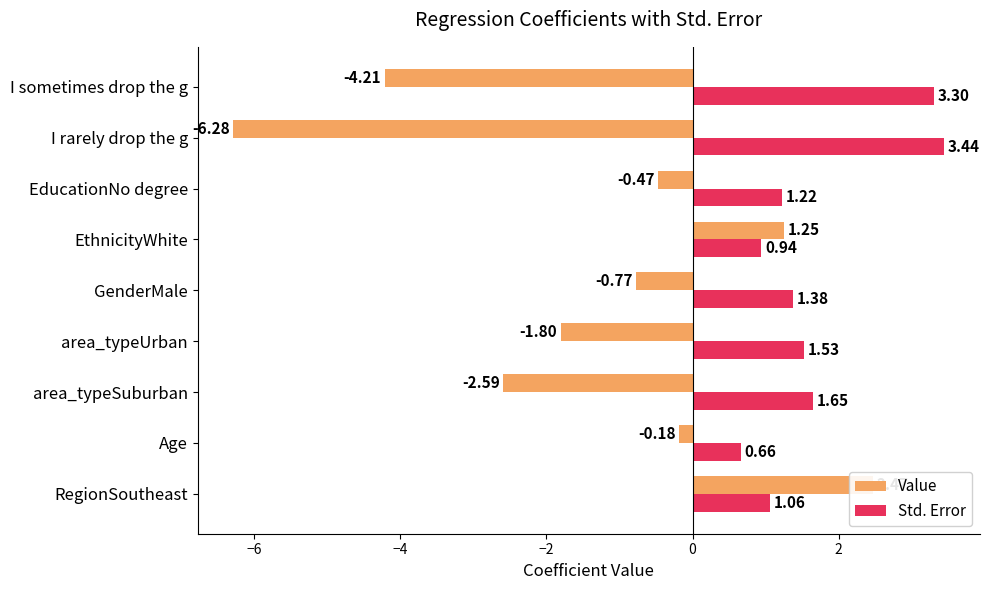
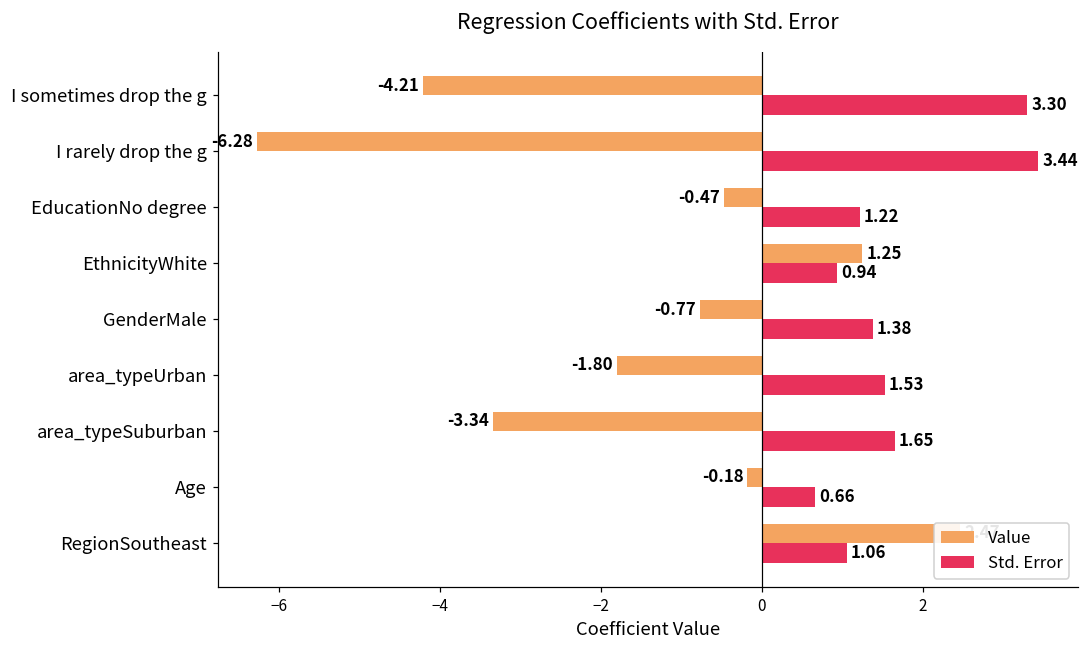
  {
    "Value": {
      "I sometimes drop the g": -4.21,
      "I rarely drop the g": -6.28,
      "EducationNo degree": -0.47,
      "EthnicityWhite": 1.25,
      "GenderMale": -0.77,
      "area_typeUrban": -1.80,
-     "area_typeSuburban": -2.59,
+     "area_typeSuburban": -3.34,
      "Age": -0.18
    },
    "Std. Error": {
      "I sometimes drop the g": 3.30,
      "I rarely drop the g": 3.44,
      "EducationNo degree": 1.22,
      "EthnicityWhite": 0.94,
      "GenderMale": 1.38,
      "area_typeUrban": 1.53,
      "area_typeSuburban": 1.65,
      "Age": 0.66,
      "RegionSoutheast": 1.06
    }
  }
